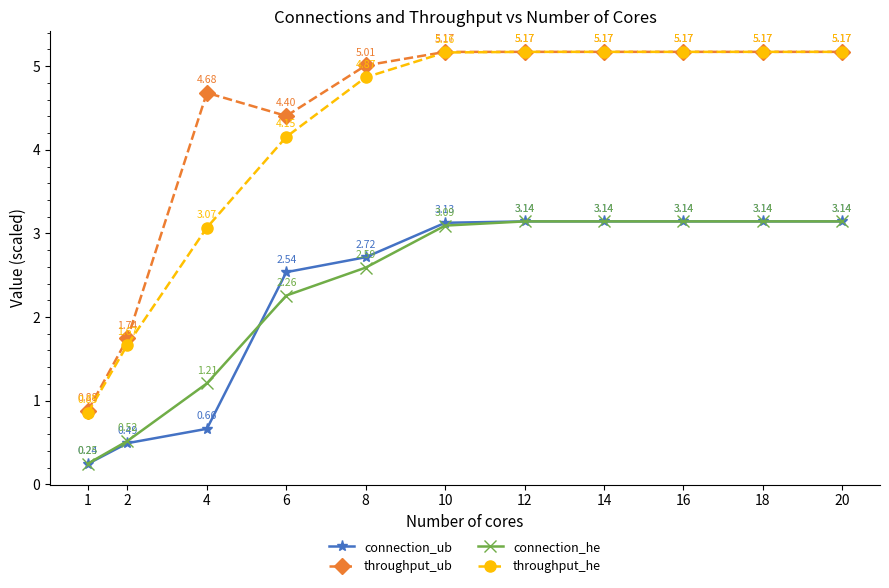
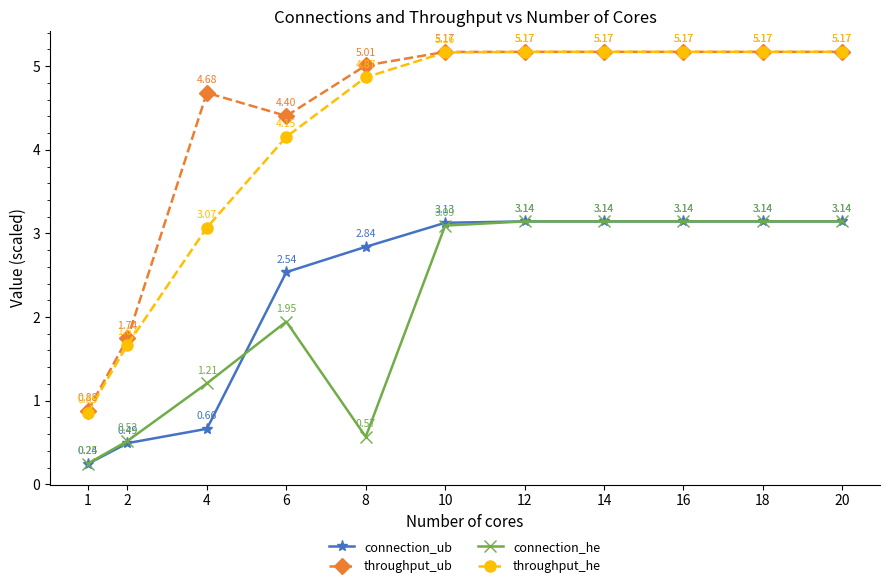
  {
    "connection_ub": {
      "4": 0.66,
      "6": 2.54,
-     "8": 2.72
+     "8": 2.84
    },
    "throughput_ub": {
      "4": 4.68,
      "6": 4.40,
      "8": 5.01
    },
    "connection_he": {
      "4": 1.21,
-     "6": 2.26,
-     "8": 2.59
+     "6": 1.95,
+     "8": 0.57
    },
    "throughput_he": {
      "4": 3.07,
      "6": 4.15
    }
  }
